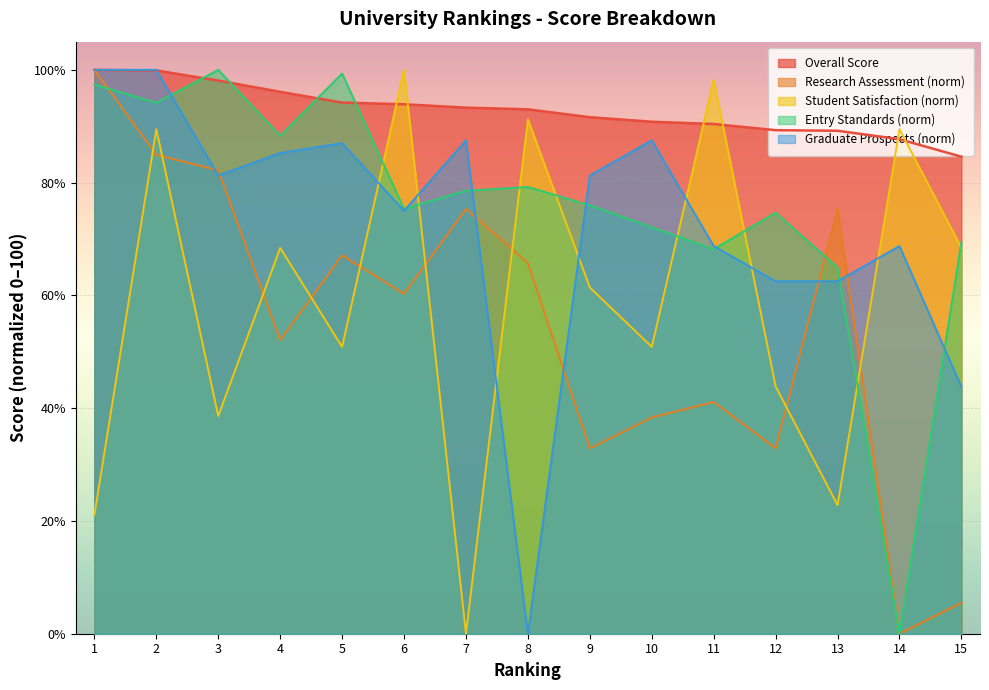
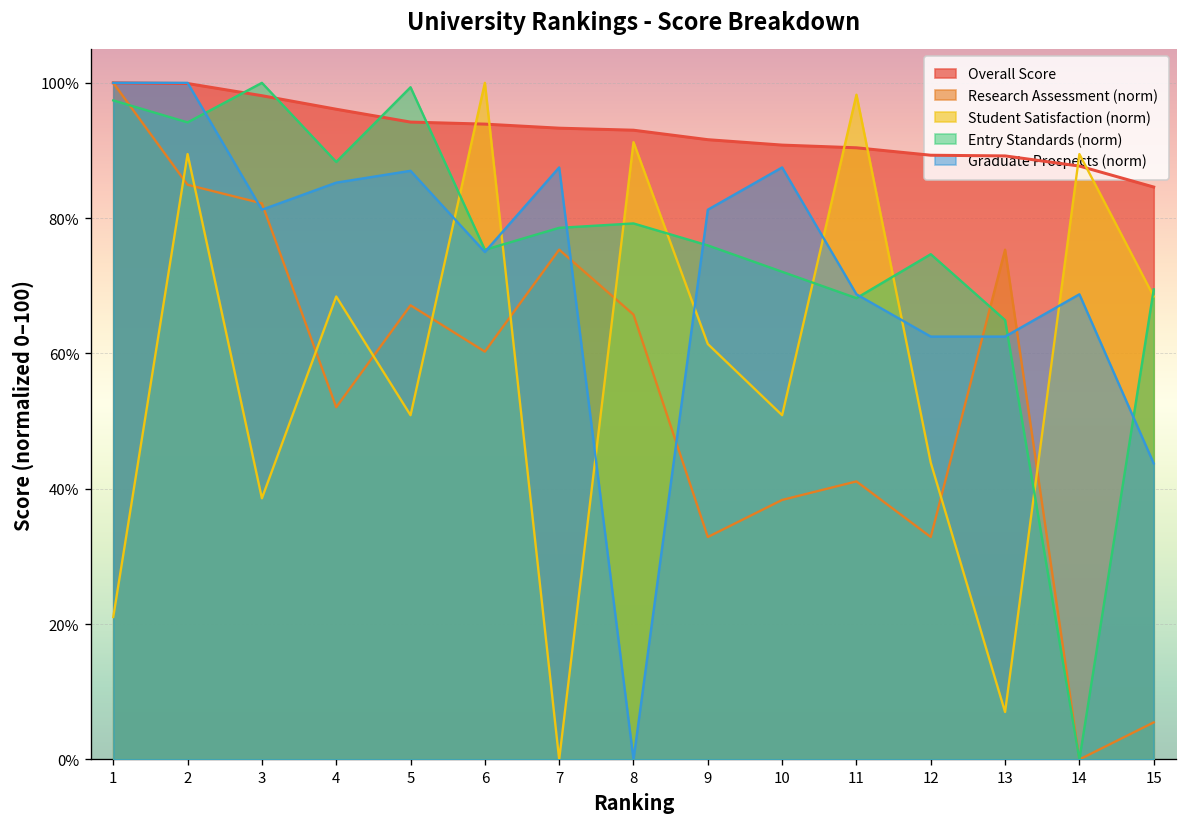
  {
    "Student Satisfaction (norm)": {
      "1": "21%",
      "2": "89%",
      "3": "39%",
      "4": "68%",
      "5": "51%",
      "6": "100%",
      "7": "0%",
      "8": "91%",
      "9": "61%",
      "10": "51%",
      "11": "98%",
      "12": "44%",
-     "13": "23%",
+     "13": "7%",
      "15": "68%"
    },
    "Entry Standards (norm)": {
      "1": "97%",
      "2": "94%",
      "3": "100%",
      "4": "88%",
      "5": "99%",
      "7": "79%",
      "8": "79%",
      "9": "76%",
      "10": "72%",
      "11": "68%",
      "12": "75%",
      "13": "65%",
      "15": "69%"
    },
    "Graduate Prospects (norm)": {
      "3": "81%",
      "4": "85%",
      "5": "87%",
      "7": "88%",
      "8": "0%",
      "9": "81%",
      "10": "88%",
      "11": "69%",
      "12": "63%",
      "13": "63%",
      "14": "69%",
      "15": "44%"
    }
  }
